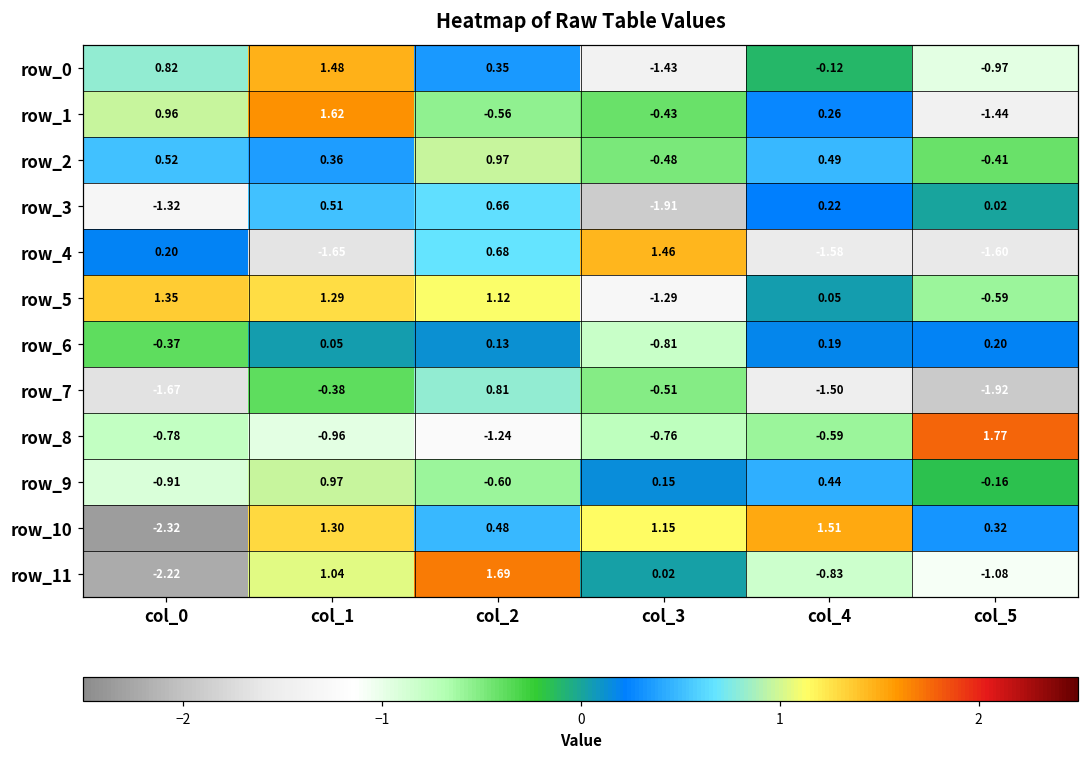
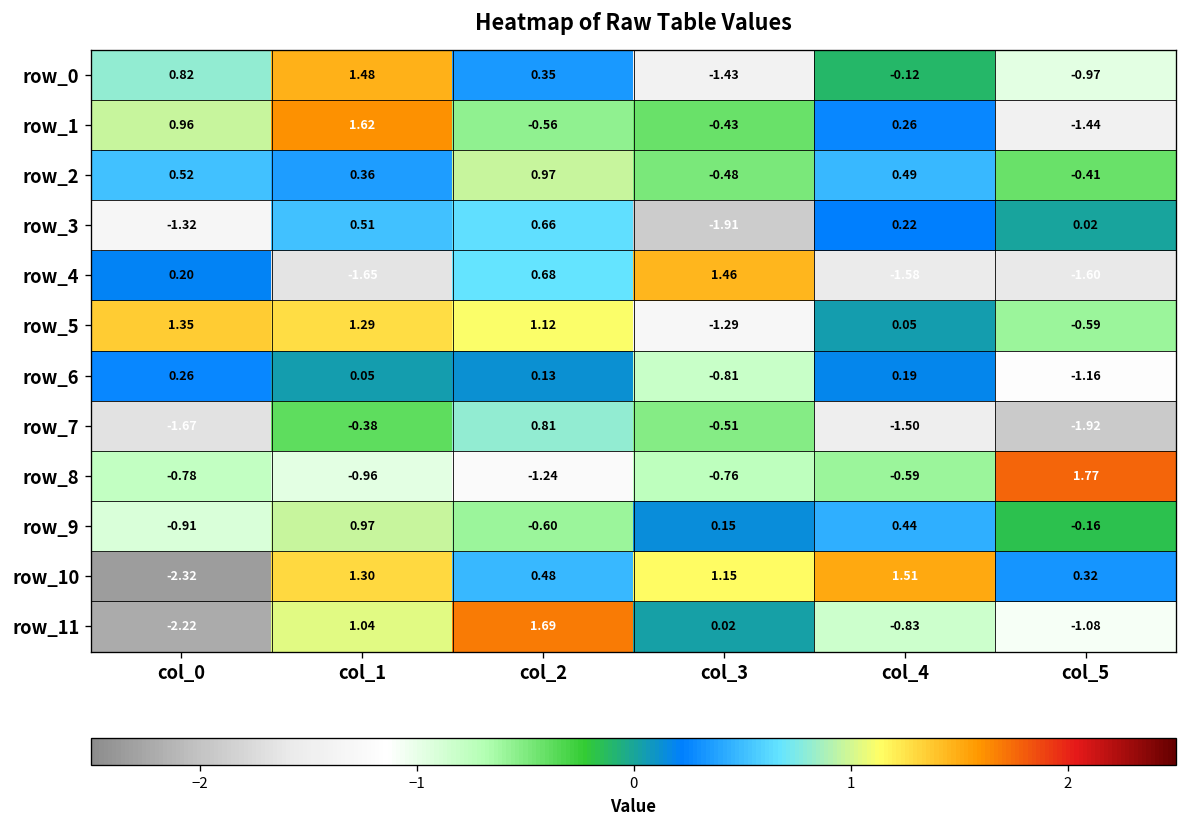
  {
    "row_0": {
      "col_0": 0.82,
      "col_1": 1.48,
      "col_2": 0.35,
      "col_3": -1.43,
      "col_4": -0.12,
      "col_5": -0.97
    },
    "row_1": {
      "col_0": 0.96,
      "col_1": 1.62,
      "col_2": -0.56,
      "col_3": -0.43,
      "col_4": 0.26,
      "col_5": -1.44
    },
    "row_2": {
      "col_0": 0.52,
      "col_1": 0.36,
      "col_2": 0.97,
      "col_3": -0.48,
      "col_4": 0.49,
      "col_5": -0.41
    },
    "row_3": {
      "col_0": -1.32,
      "col_1": 0.51,
      "col_2": 0.66,
      "col_3": -1.91,
      "col_4": 0.22,
      "col_5": 0.02
    },
    "row_4": {
      "col_0": 0.20,
      "col_2": 0.68,
      "col_3": 1.46
    },
    "row_5": {
      "col_0": 1.35,
      "col_1": 1.29,
      "col_2": 1.12,
      "col_3": -1.29,
      "col_4": 0.05,
      "col_5": -0.59
    },
    "row_6": {
-     "col_0": -0.37,
+     "col_0": 0.26,
      "col_1": 0.05,
      "col_2": 0.13,
      "col_3": -0.81,
      "col_4": 0.19,
-     "col_5": 0.20
+     "col_5": -1.16
    },
    "row_7": {
      "col_1": -0.38,
      "col_2": 0.81,
      "col_3": -0.51,
      "col_4": -1.50,
      "col_5": -1.92
    },
    "row_8": {
      "col_0": -0.78,
      "col_1": -0.96,
      "col_2": -1.24,
      "col_3": -0.76,
      "col_4": -0.59,
      "col_5": 1.77
    },
    "row_9": {
      "col_0": -0.91,
      "col_1": 0.97,
      "col_2": -0.60,
      "col_3": 0.15,
      "col_4": 0.44,
      "col_5": -0.16
    },
    "row_10": {
      "col_0": -2.32,
      "col_1": 1.30,
      "col_2": 0.48,
      "col_3": 1.15,
      "col_4": 1.51,
      "col_5": 0.32
    },
    "row_11": {
      "col_0": -2.22,
      "col_1": 1.04,
      "col_2": 1.69,
      "col_3": 0.02,
      "col_4": -0.83,
      "col_5": -1.08
    }
  }
